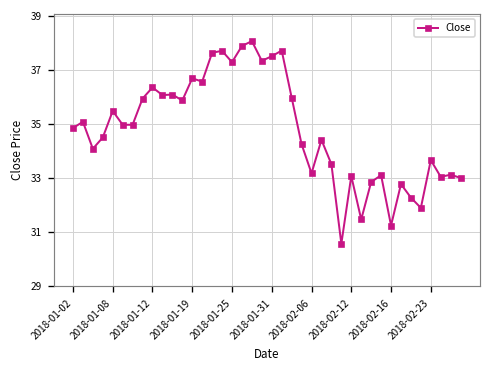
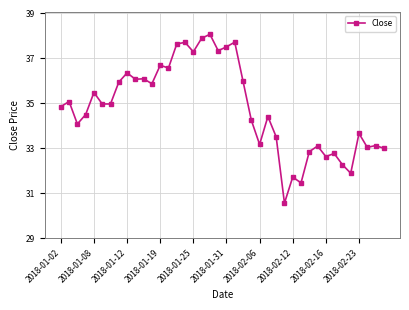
  {
    "2018-01-02": 34.8,
    "2018-01-08": 35.5,
    "2018-01-12": 36.4,
    "2018-01-19": 36.7,
    "2018-01-25": 37.3,
    "2018-01-31": 37.5,
    "2018-02-06": 33.2,
-   "2018-02-12": 33.1,
-   "2018-02-16": 31.2,
+   "2018-02-12": 31.7,
+   "2018-02-16": 32.6,
    "2018-02-23": 33.7
  }
